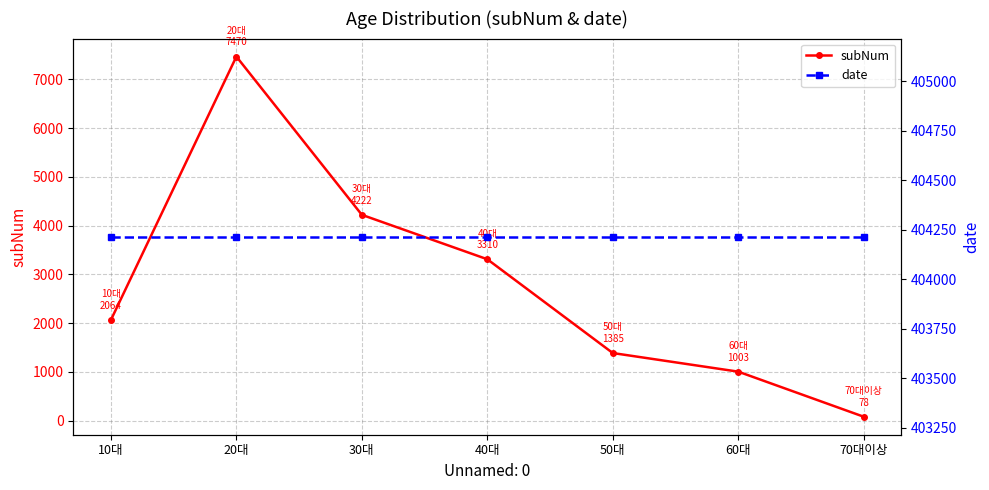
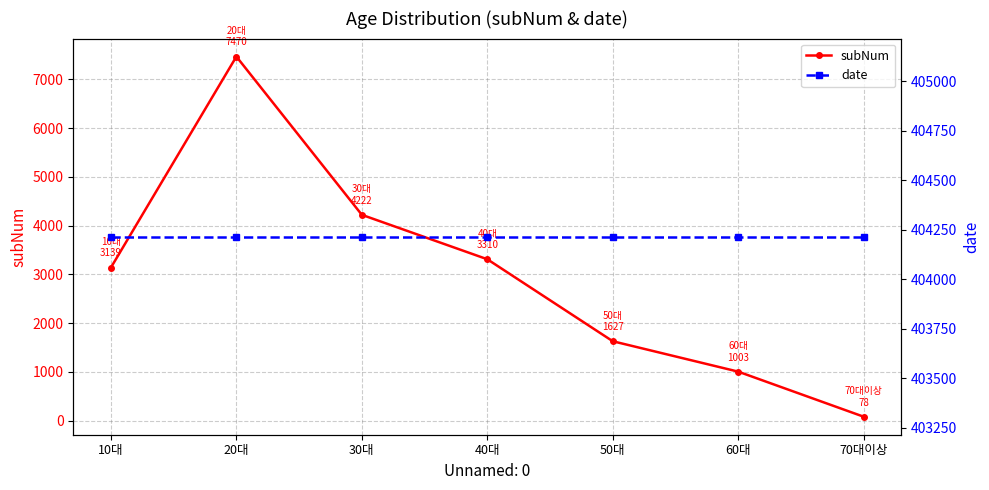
  {
    "subNum": {
-     "10대": 2064,
+     "10대": 3139,
      "20대": 7470,
      "30대": 4222,
-     "50대": 1385,
+     "50대": 1627,
      "60대": 1003,
      "70대이상": 78
    }
  }
